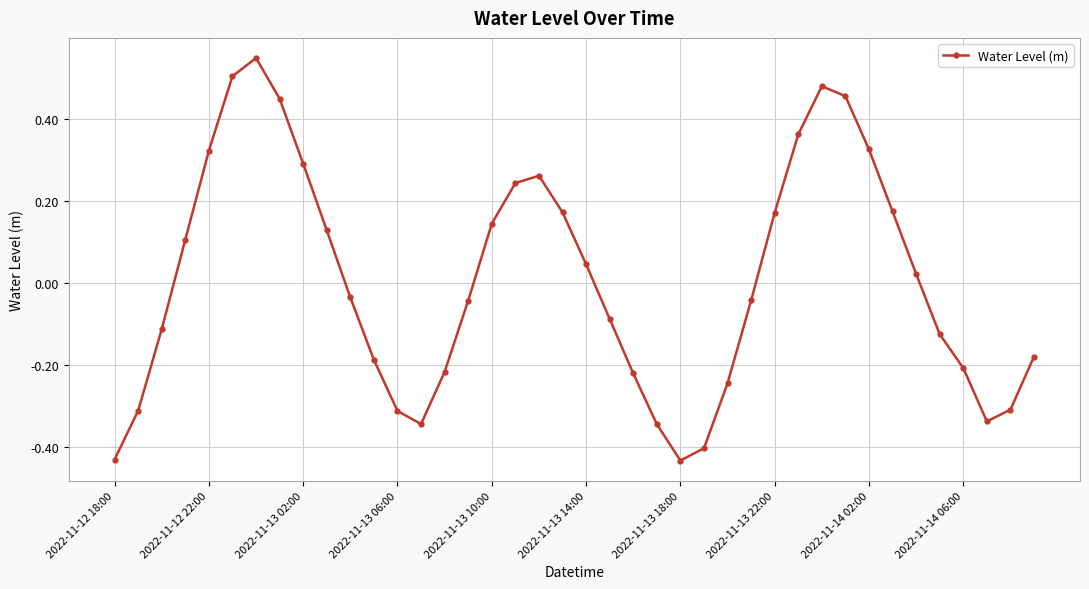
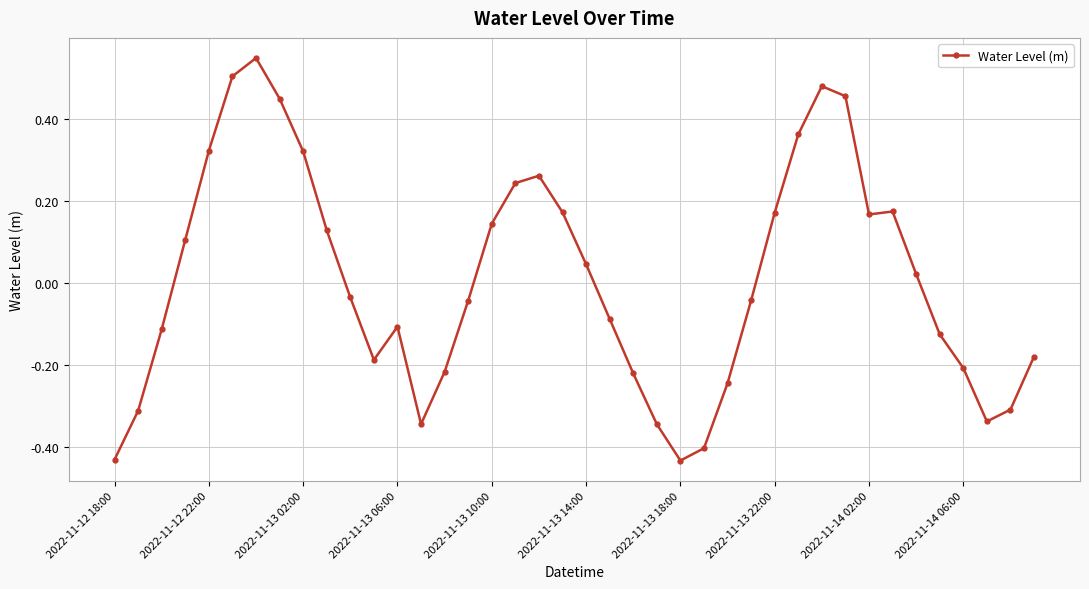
  {
    "2022-11-12 18:00": -0.43,
    "2022-11-12 22:00": 0.32,
-   "2022-11-13 02:00": 0.29,
-   "2022-11-13 06:00": -0.31,
+   "2022-11-13 02:00": 0.32,
+   "2022-11-13 06:00": -0.11,
    "2022-11-13 10:00": 0.15,
    "2022-11-13 14:00": 0.05,
    "2022-11-13 18:00": -0.43,
    "2022-11-13 22:00": 0.17,
-   "2022-11-14 02:00": 0.33,
+   "2022-11-14 02:00": 0.17,
    "2022-11-14 06:00": -0.21
  }
